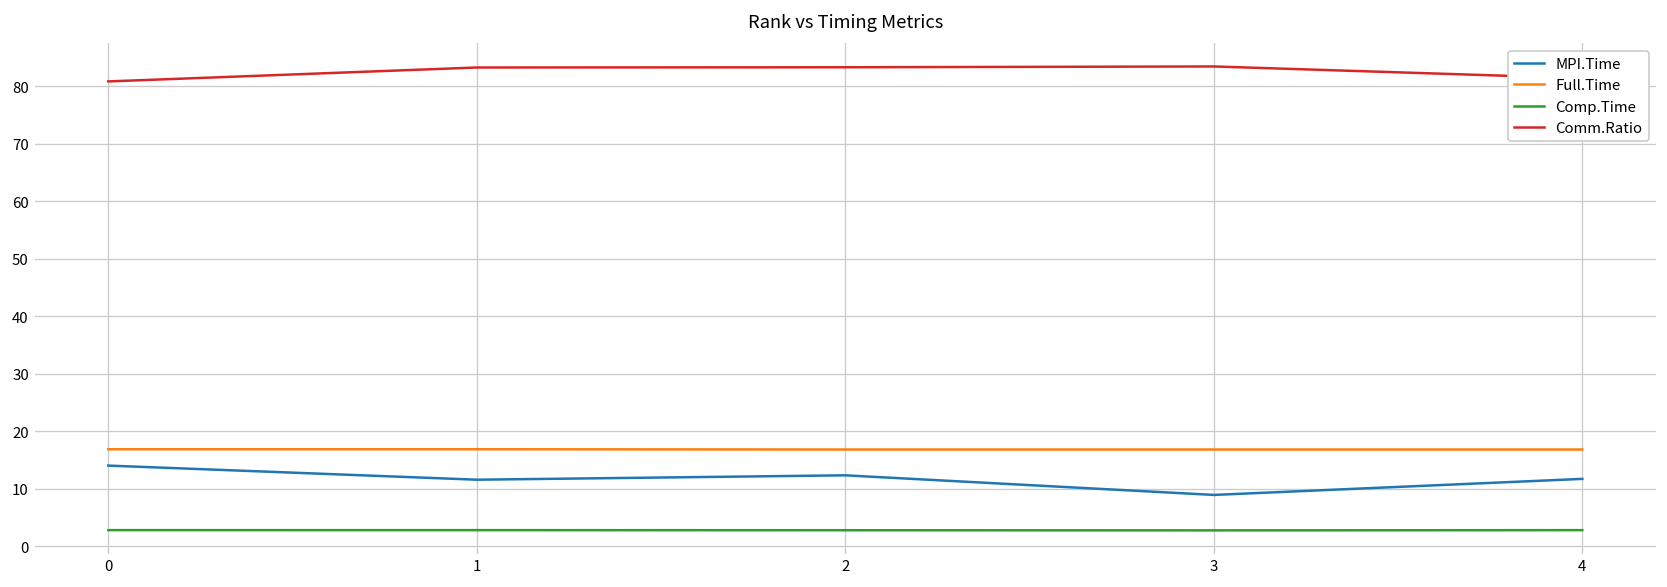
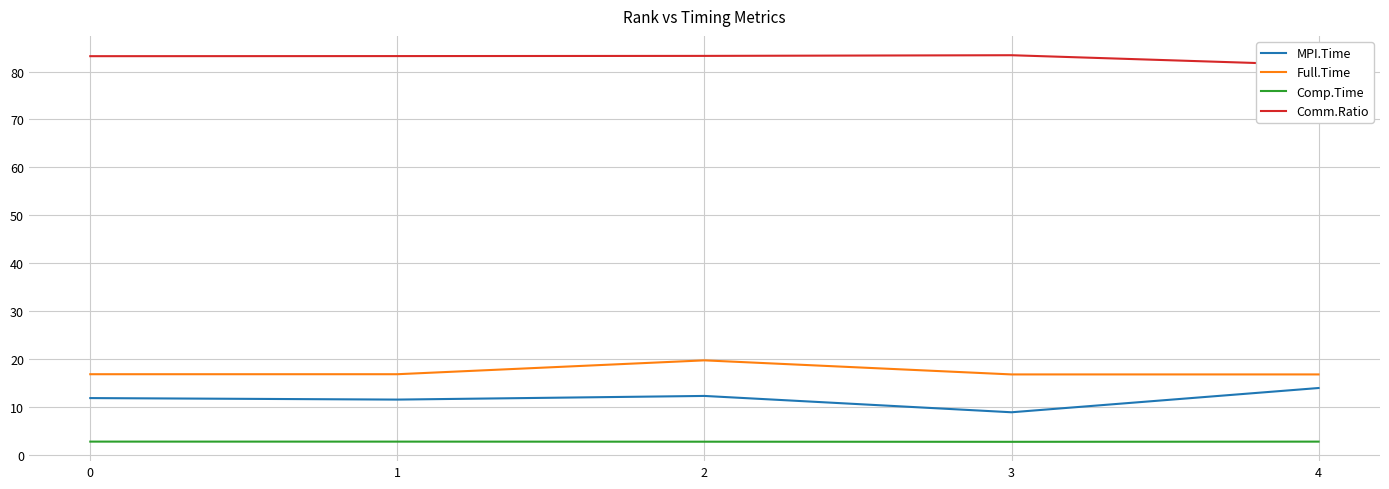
  {
    "MPI.Time": {
-     "0": 14,
+     "0": 12,
      "1": 12,
      "2": 12,
      "3": 9,
-     "4": 12
+     "4": 14
    },
    "Full.Time": {
      "0": 17,
      "1": 17,
-     "2": 17,
+     "2": 20,
      "3": 17,
      "4": 17
    },
    "Comp.Time": {
      "0": 3,
      "1": 3,
      "2": 3,
      "3": 3,
      "4": 3
    },
    "Comm.Ratio": {
-     "0": 81,
+     "0": 83,
      "1": 83,
      "2": 83,
      "3": 83
    }
  }
